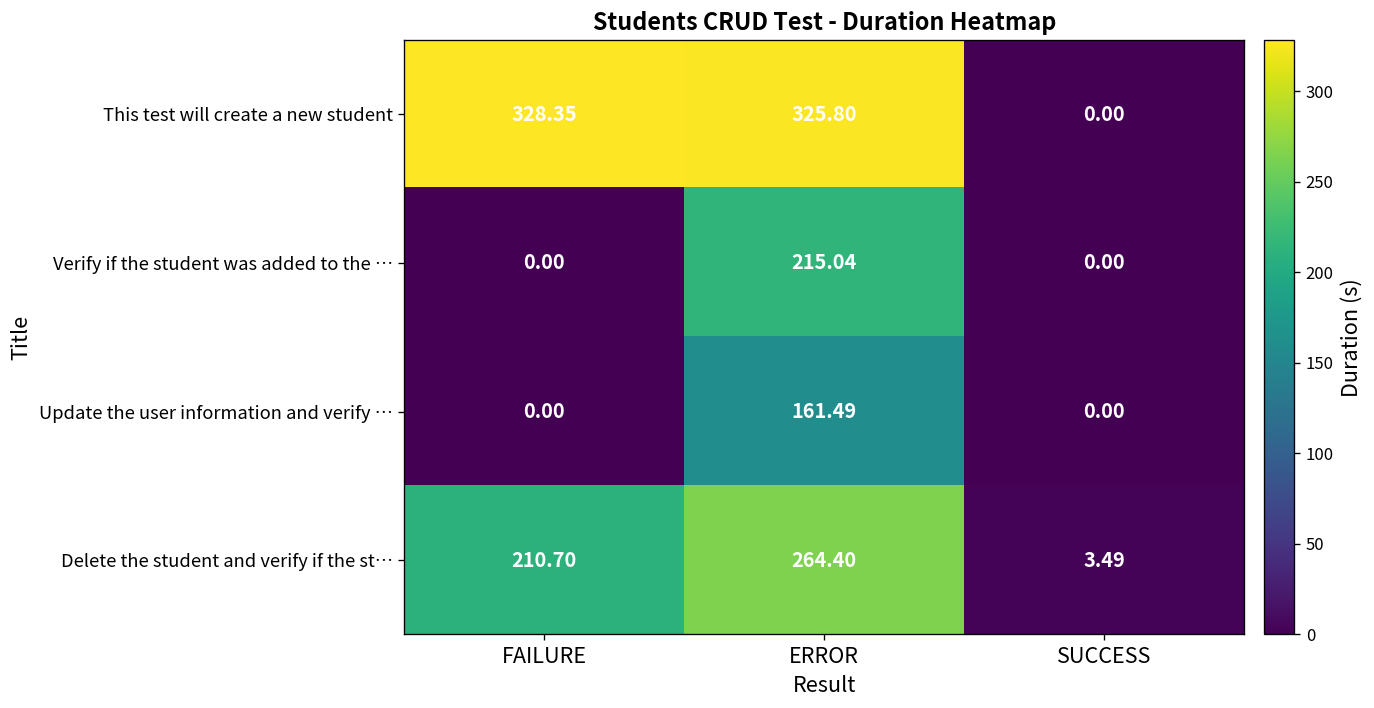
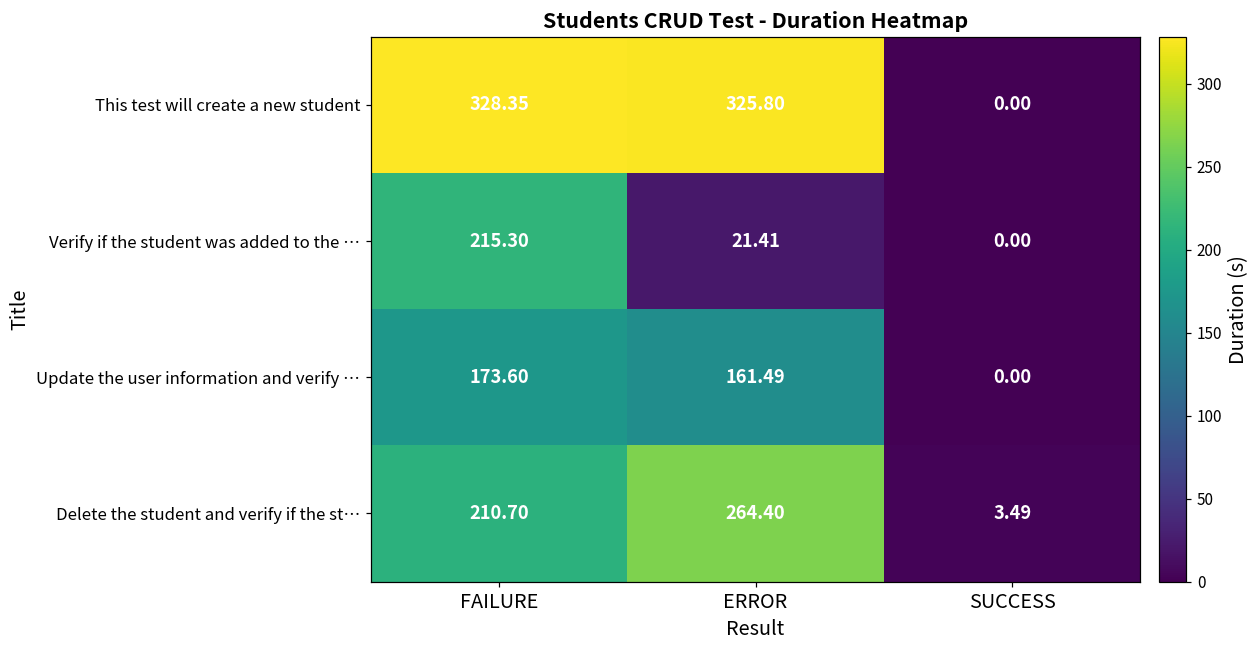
  {
    "This test will create a new student": {
      "FAILURE": 328.35,
      "ERROR": 325.80,
      "SUCCESS": 0.00
    },
    "Verify if the student was added to the …": {
-     "FAILURE": 0.00,
-     "ERROR": 215.04,
+     "FAILURE": 215.30,
+     "ERROR": 21.41,
      "SUCCESS": 0.00
    },
    "Update the user information and verify …": {
-     "FAILURE": 0.00,
+     "FAILURE": 173.60,
      "ERROR": 161.49,
      "SUCCESS": 0.00
    },
    "Delete the student and verify if the st…": {
      "FAILURE": 210.70,
      "ERROR": 264.40,
      "SUCCESS": 3.49
    }
  }
